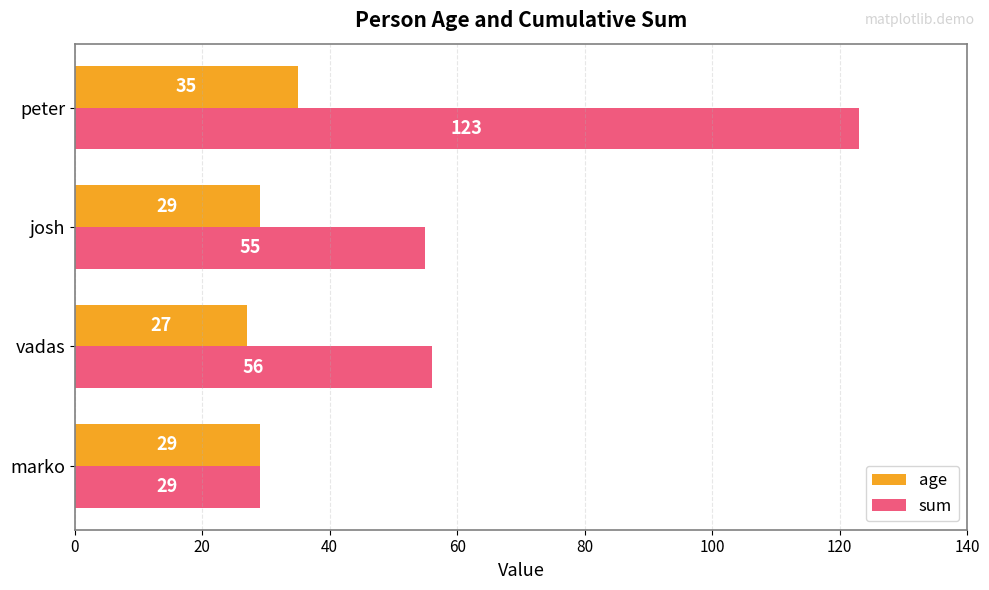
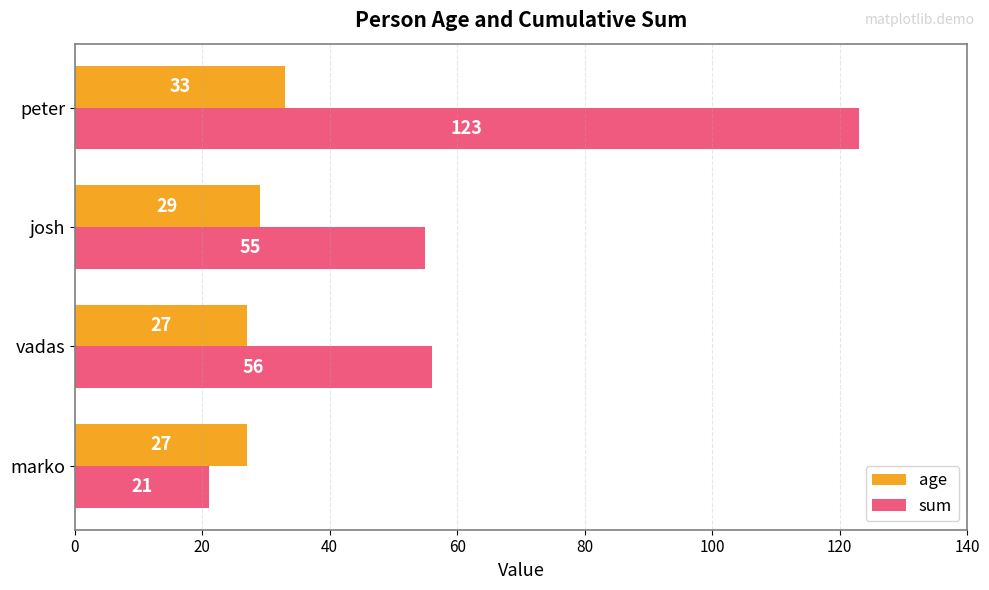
  {
    "age": {
-     "peter": 35,
+     "peter": 33,
      "josh": 29,
      "vadas": 27,
-     "marko": 29
+     "marko": 27
    },
    "sum": {
      "peter": 123,
      "josh": 55,
      "vadas": 56,
-     "marko": 29
+     "marko": 21
    }
  }
